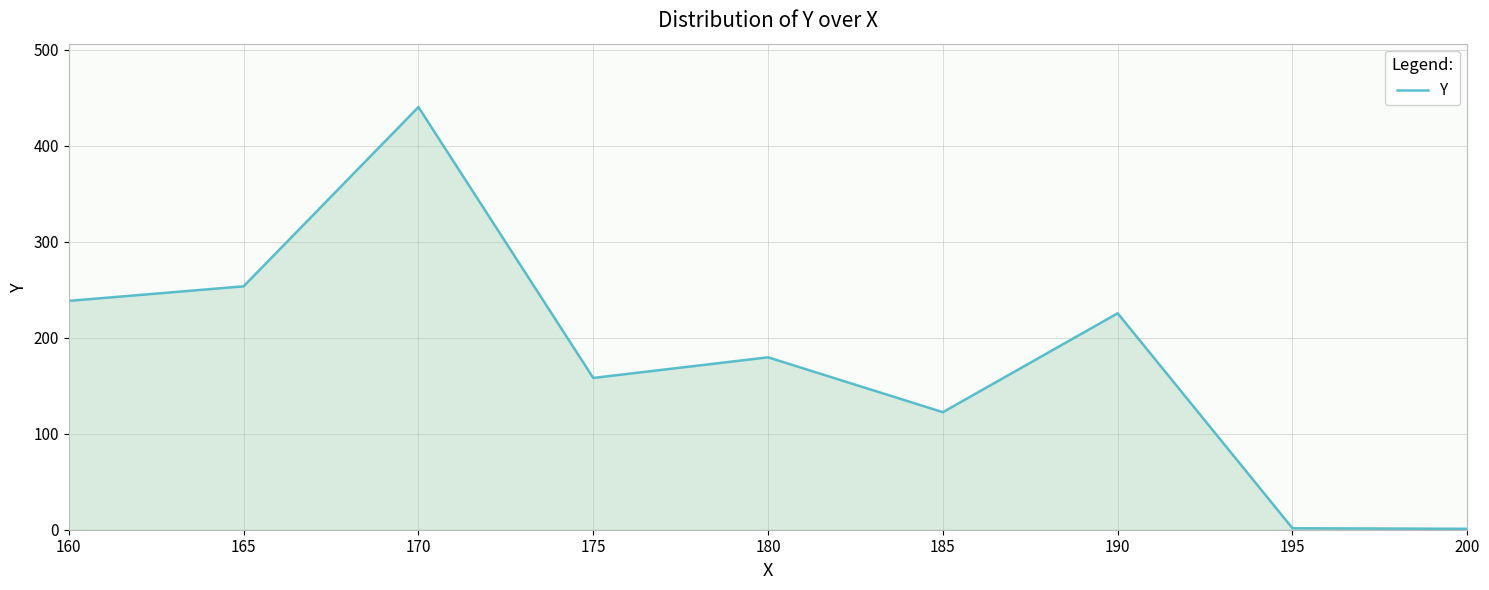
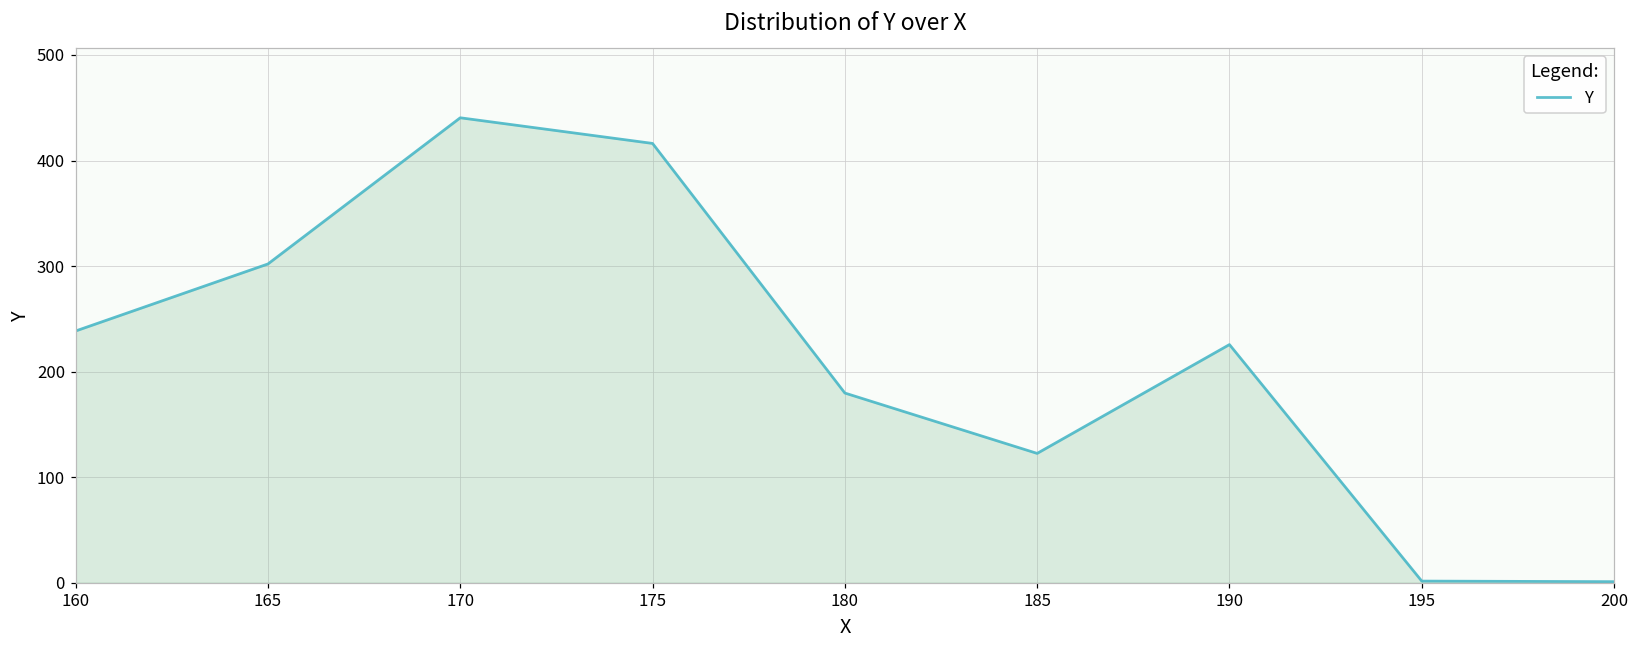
  {
    "160": 240,
-   "165": 250,
+   "165": 300,
    "170": 440,
-   "175": 160,
+   "175": 420,
    "180": 180,
    "185": 120,
    "190": 230,
    "195": 0,
    "200": 0
  }
